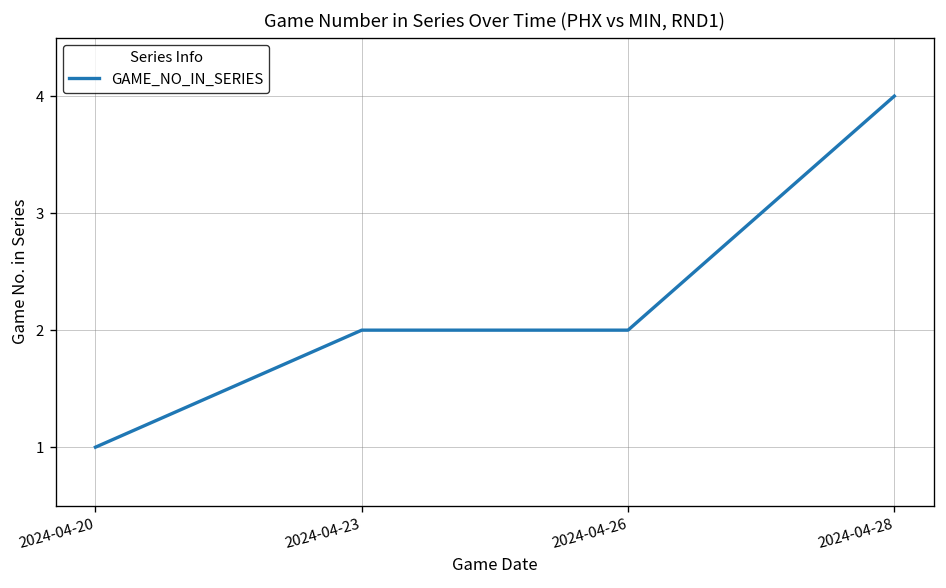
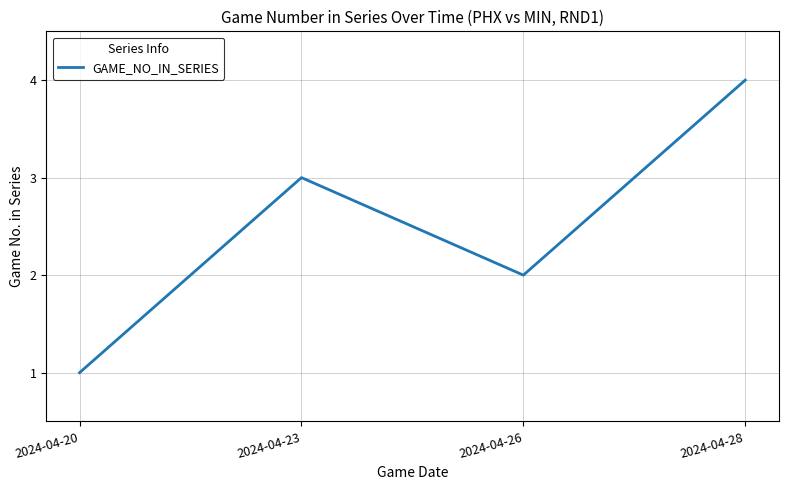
  {
    "2024-04-20": 1,
-   "2024-04-23": 2,
+   "2024-04-23": 3,
    "2024-04-26": 2,
    "2024-04-28": 4
  }
